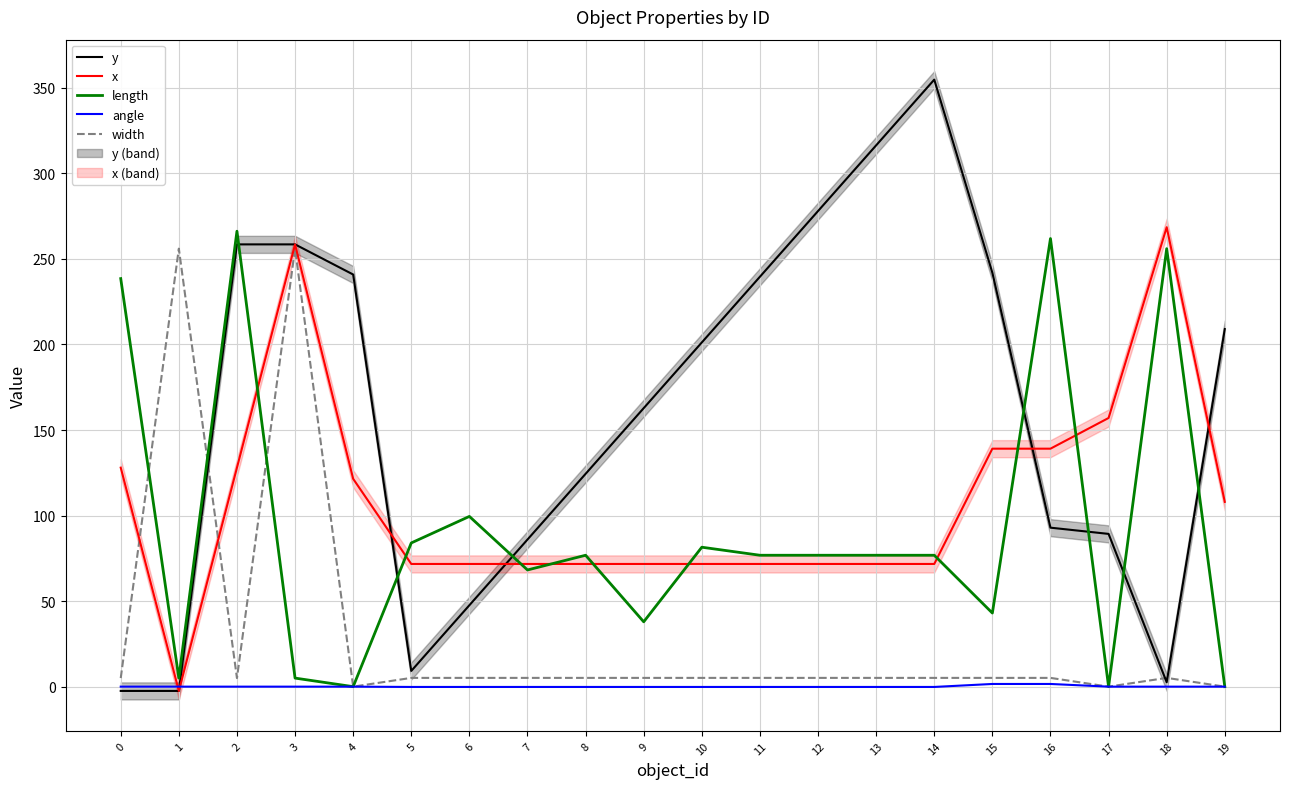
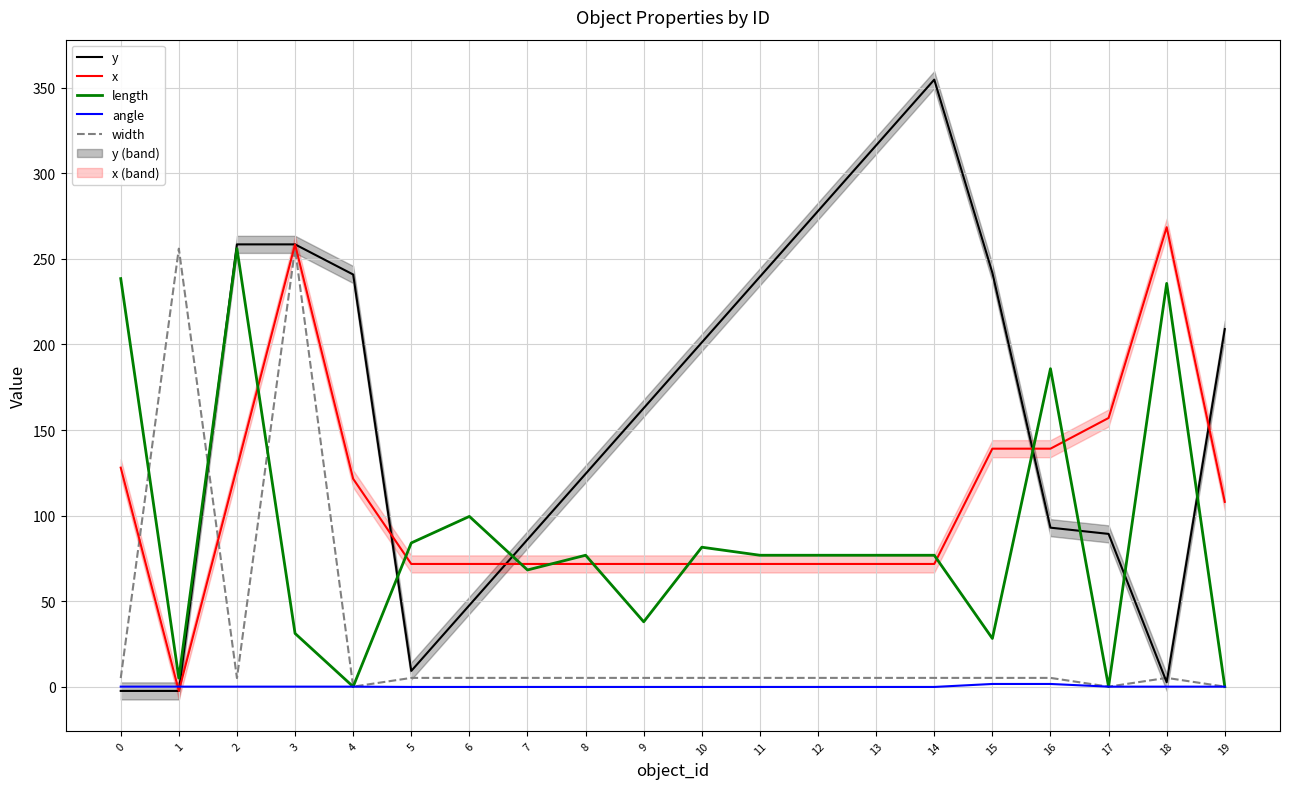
  {
    "length": {
      "0": 239,
      "1": 5,
-     "2": 266,
-     "3": 5,
+     "2": 256,
+     "3": 31,
      "5": 84,
      "6": 100,
      "7": 68,
      "9": 38,
      "10": 82,
-     "15": 43,
-     "16": 262,
-     "18": 256
+     "15": 28,
+     "16": 186,
+     "18": 236
    },
    "angle": {
      "0": 0,
      "1": 0,
      "2": 0,
      "3": 0,
      "5": 0,
      "6": 0,
      "7": 0,
      "8": 0,
      "9": 0,
      "10": 0,
      "11": 0,
      "12": 0,
      "13": 0,
      "14": 0,
      "15": 2,
      "16": 2,
      "18": 0
    },
    "width": {
      "0": 5,
      "1": 256,
      "2": 5,
      "3": 256,
      "5": 5,
      "6": 5,
      "7": 5,
      "8": 5,
      "9": 5,
      "10": 5,
      "11": 5,
      "12": 5,
      "13": 5,
      "14": 5,
      "15": 5,
      "16": 5,
      "18": 5
    }
  }
